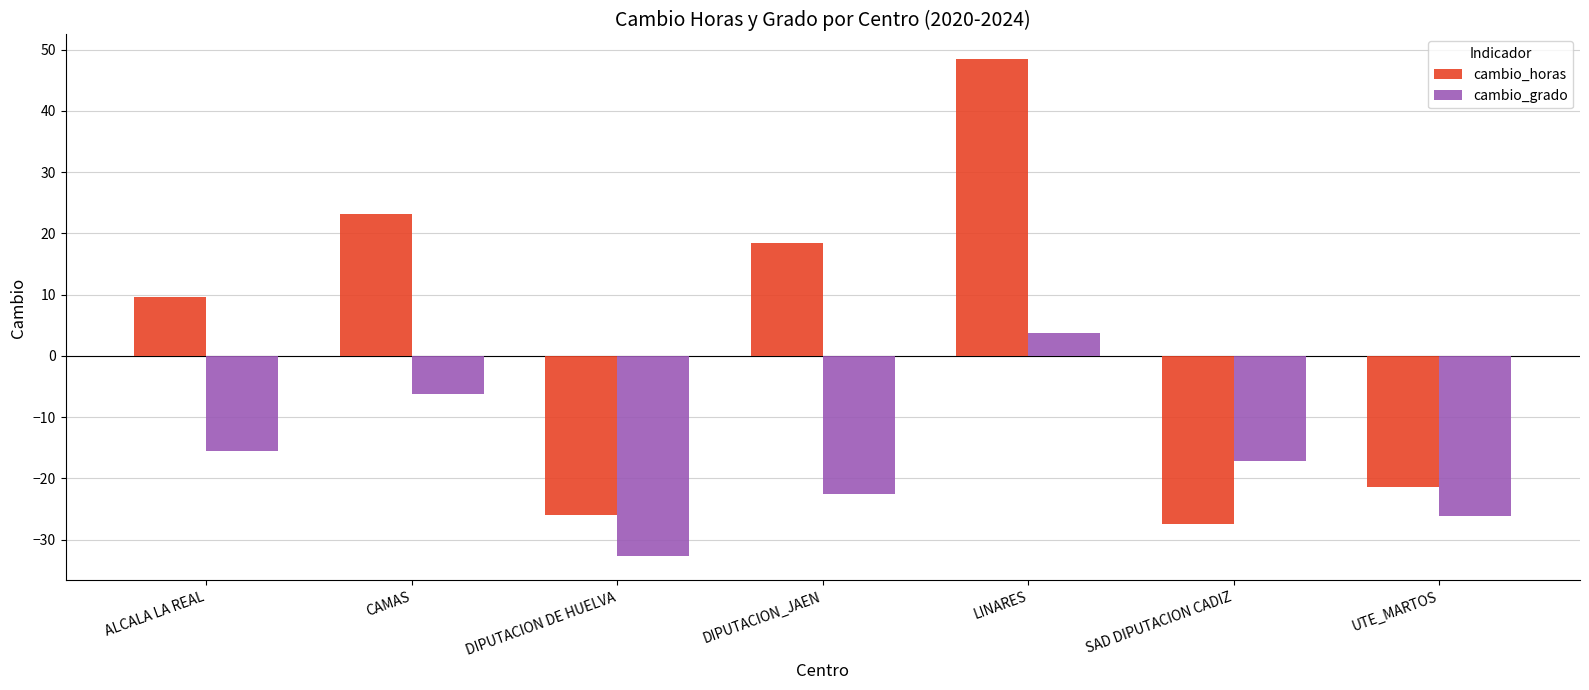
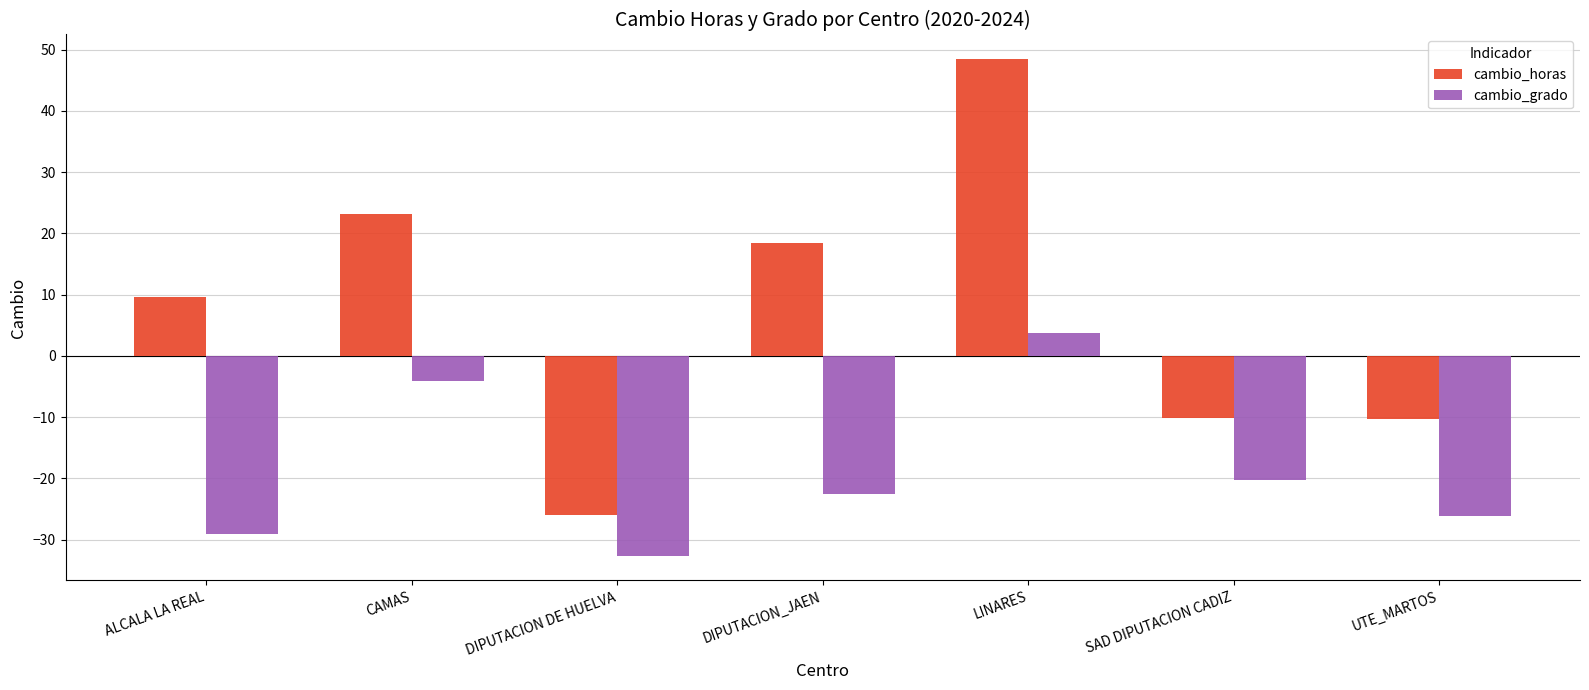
  {
    "cambio_horas": {
      "ALCALA LA REAL": 10,
      "CAMAS": 23,
      "DIPUTACION DE HUELVA": -26,
      "DIPUTACION_JAEN": 18,
      "LINARES": 48,
-     "SAD DIPUTACION CADIZ": -27,
-     "UTE_MARTOS": -21
+     "SAD DIPUTACION CADIZ": -10,
+     "UTE_MARTOS": -10
    },
    "cambio_grado": {
-     "ALCALA LA REAL": -16,
-     "CAMAS": -6,
+     "ALCALA LA REAL": -29,
+     "CAMAS": -4,
      "DIPUTACION DE HUELVA": -33,
      "DIPUTACION_JAEN": -23,
      "LINARES": 4,
-     "SAD DIPUTACION CADIZ": -17,
+     "SAD DIPUTACION CADIZ": -20,
      "UTE_MARTOS": -26
    }
  }
